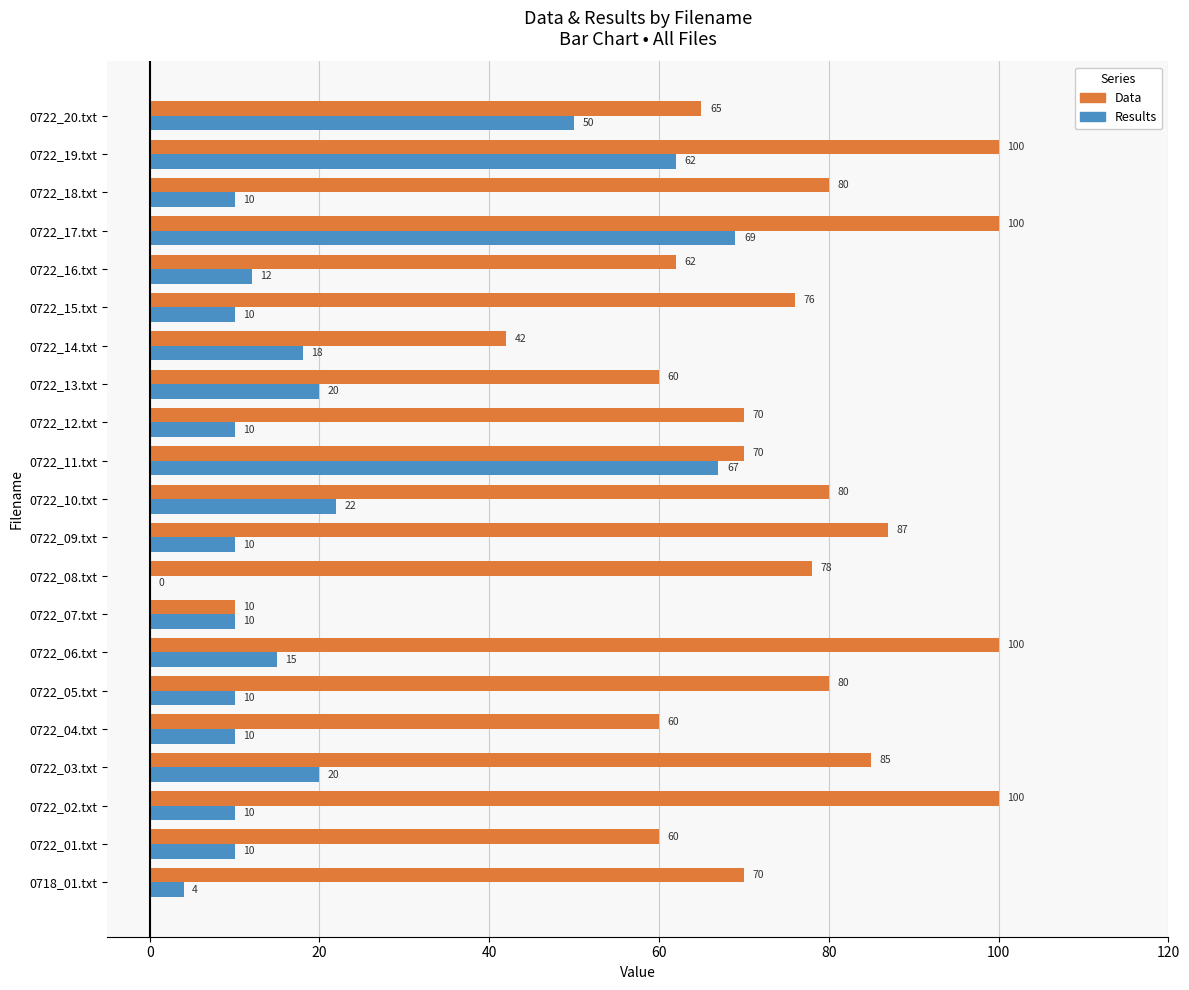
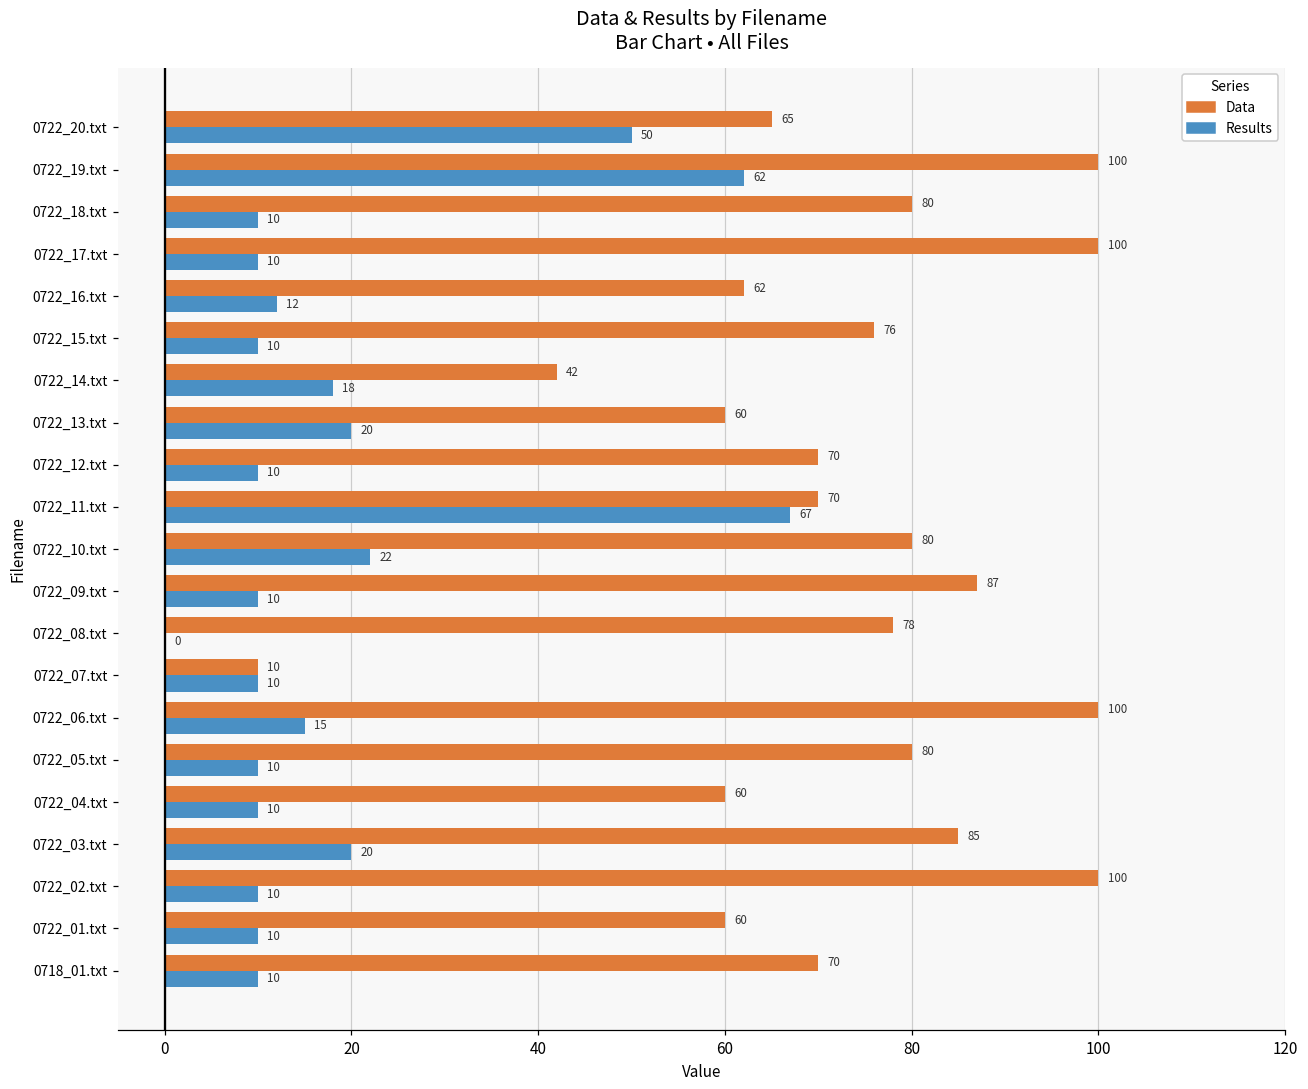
  {
    "Data": {
      "0722_20.txt": 65,
      "0722_19.txt": 100,
      "0722_18.txt": 80,
      "0722_17.txt": 100,
      "0722_16.txt": 62,
      "0722_15.txt": 76,
      "0722_14.txt": 42,
      "0722_13.txt": 60,
      "0722_12.txt": 70,
      "0722_11.txt": 70,
      "0722_10.txt": 80,
      "0722_09.txt": 87,
      "0722_08.txt": 78,
      "0722_07.txt": 10,
      "0722_06.txt": 100,
      "0722_05.txt": 80,
      "0722_04.txt": 60,
      "0722_03.txt": 85,
      "0722_02.txt": 100,
      "0722_01.txt": 60,
      "0718_01.txt": 70
    },
    "Results": {
      "0722_20.txt": 50,
      "0722_19.txt": 62,
      "0722_18.txt": 10,
-     "0722_17.txt": 69,
+     "0722_17.txt": 10,
      "0722_16.txt": 12,
      "0722_15.txt": 10,
      "0722_14.txt": 18,
      "0722_13.txt": 20,
      "0722_12.txt": 10,
      "0722_11.txt": 67,
      "0722_10.txt": 22,
      "0722_09.txt": 10,
      "0722_08.txt": 0,
      "0722_07.txt": 10,
      "0722_06.txt": 15,
      "0722_05.txt": 10,
      "0722_04.txt": 10,
      "0722_03.txt": 20,
      "0722_02.txt": 10,
      "0722_01.txt": 10,
-     "0718_01.txt": 4
+     "0718_01.txt": 10
    }
  }
